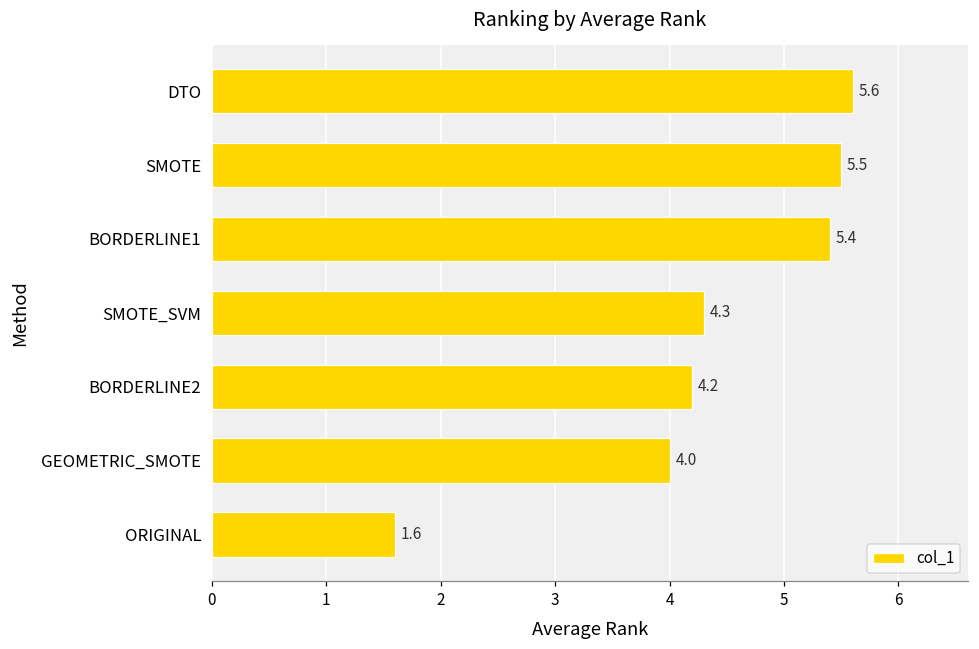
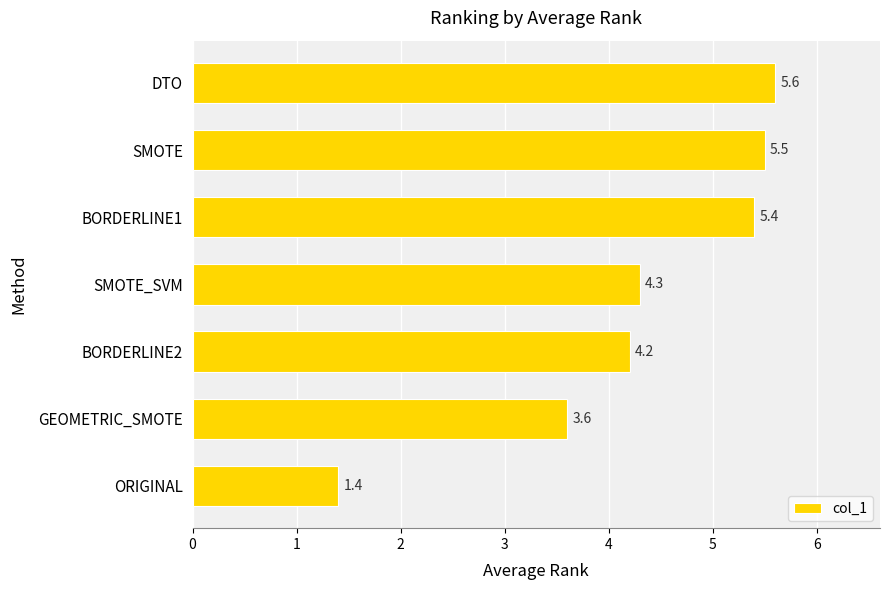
  {
    "DTO": 5.6,
    "SMOTE": 5.5,
    "BORDERLINE1": 5.4,
    "SMOTE_SVM": 4.3,
    "BORDERLINE2": 4.2,
-   "GEOMETRIC_SMOTE": 4.0,
-   "ORIGINAL": 1.6
+   "GEOMETRIC_SMOTE": 3.6,
+   "ORIGINAL": 1.4
  }
